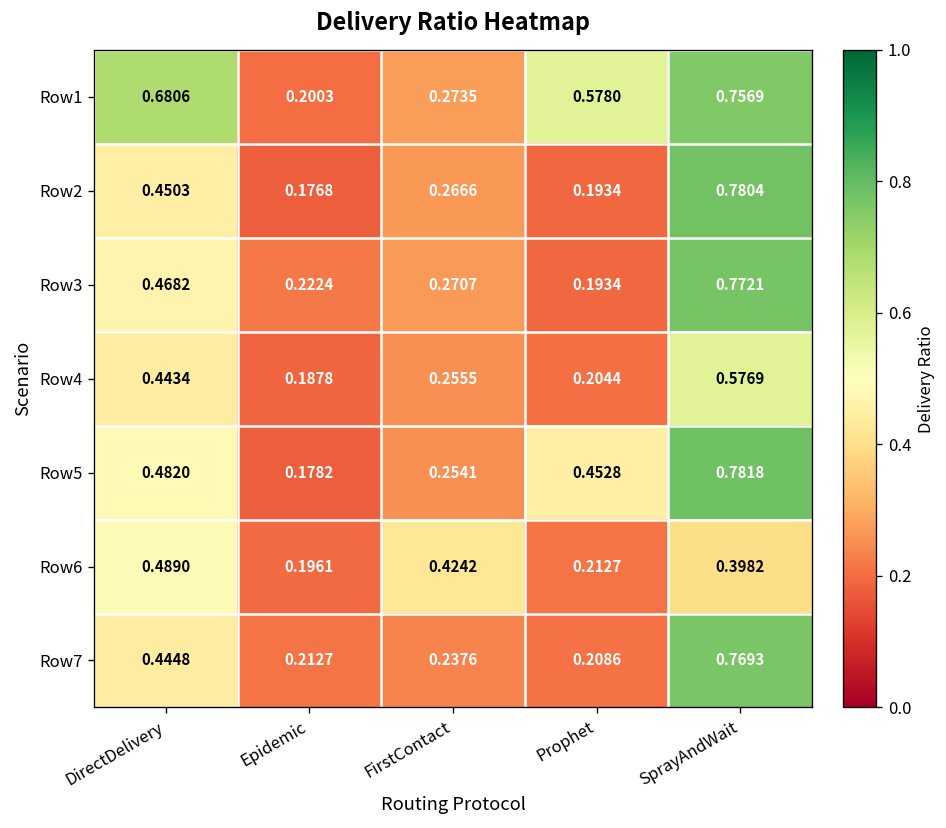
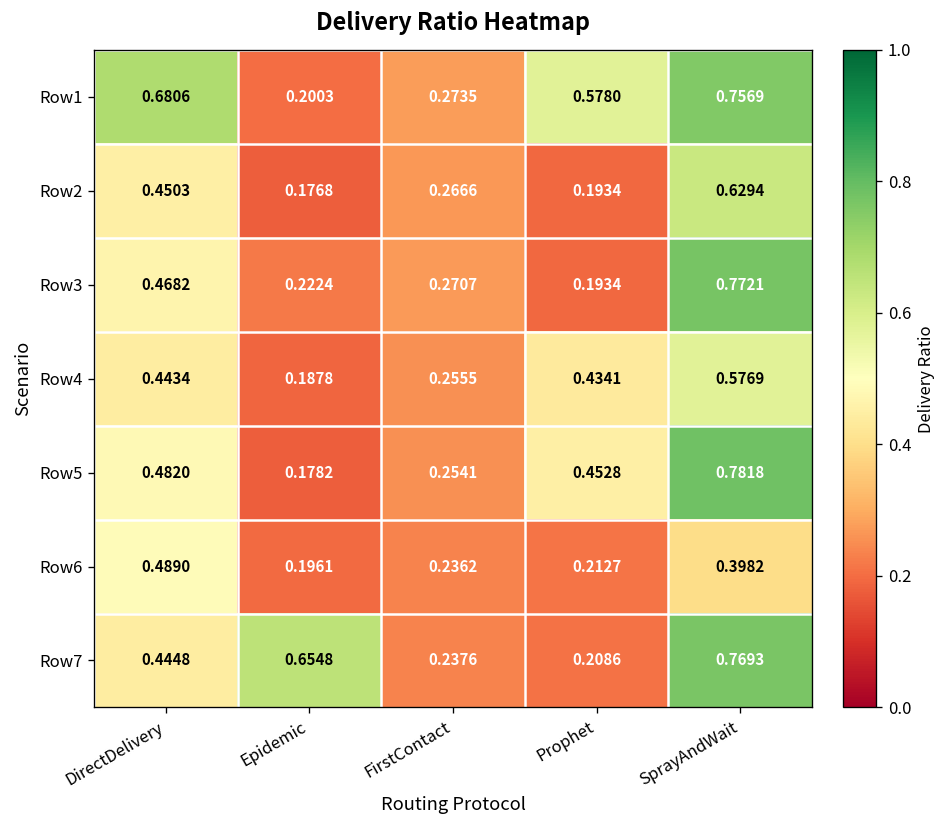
  {
    "Row1": {
      "DirectDelivery": 0.6806,
      "Epidemic": 0.2003,
      "FirstContact": 0.2735,
      "Prophet": 0.5780,
      "SprayAndWait": 0.7569
    },
    "Row2": {
      "DirectDelivery": 0.4503,
      "Epidemic": 0.1768,
      "FirstContact": 0.2666,
      "Prophet": 0.1934,
-     "SprayAndWait": 0.7804
+     "SprayAndWait": 0.6294
    },
    "Row3": {
      "DirectDelivery": 0.4682,
      "Epidemic": 0.2224,
      "FirstContact": 0.2707,
      "Prophet": 0.1934,
      "SprayAndWait": 0.7721
    },
    "Row4": {
      "DirectDelivery": 0.4434,
      "Epidemic": 0.1878,
      "FirstContact": 0.2555,
-     "Prophet": 0.2044,
+     "Prophet": 0.4341,
      "SprayAndWait": 0.5769
    },
    "Row5": {
      "DirectDelivery": 0.4820,
      "Epidemic": 0.1782,
      "FirstContact": 0.2541,
      "Prophet": 0.4528,
      "SprayAndWait": 0.7818
    },
    "Row6": {
      "DirectDelivery": 0.4890,
      "Epidemic": 0.1961,
-     "FirstContact": 0.4242,
+     "FirstContact": 0.2362,
      "Prophet": 0.2127,
      "SprayAndWait": 0.3982
    },
    "Row7": {
      "DirectDelivery": 0.4448,
-     "Epidemic": 0.2127,
+     "Epidemic": 0.6548,
      "FirstContact": 0.2376,
      "Prophet": 0.2086,
      "SprayAndWait": 0.7693
    }
  }
